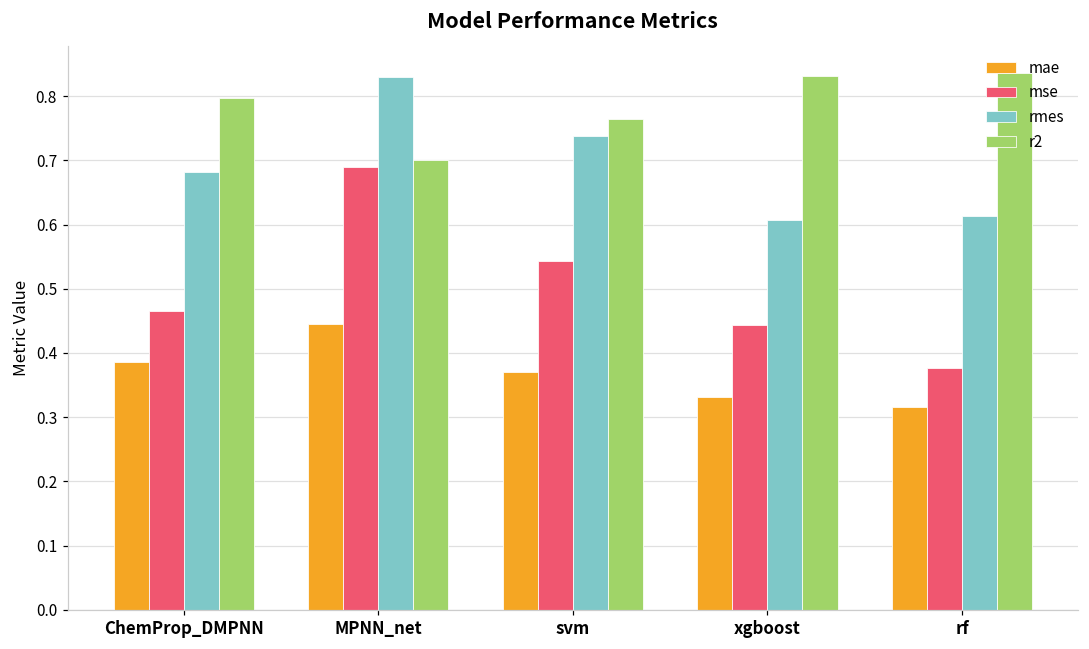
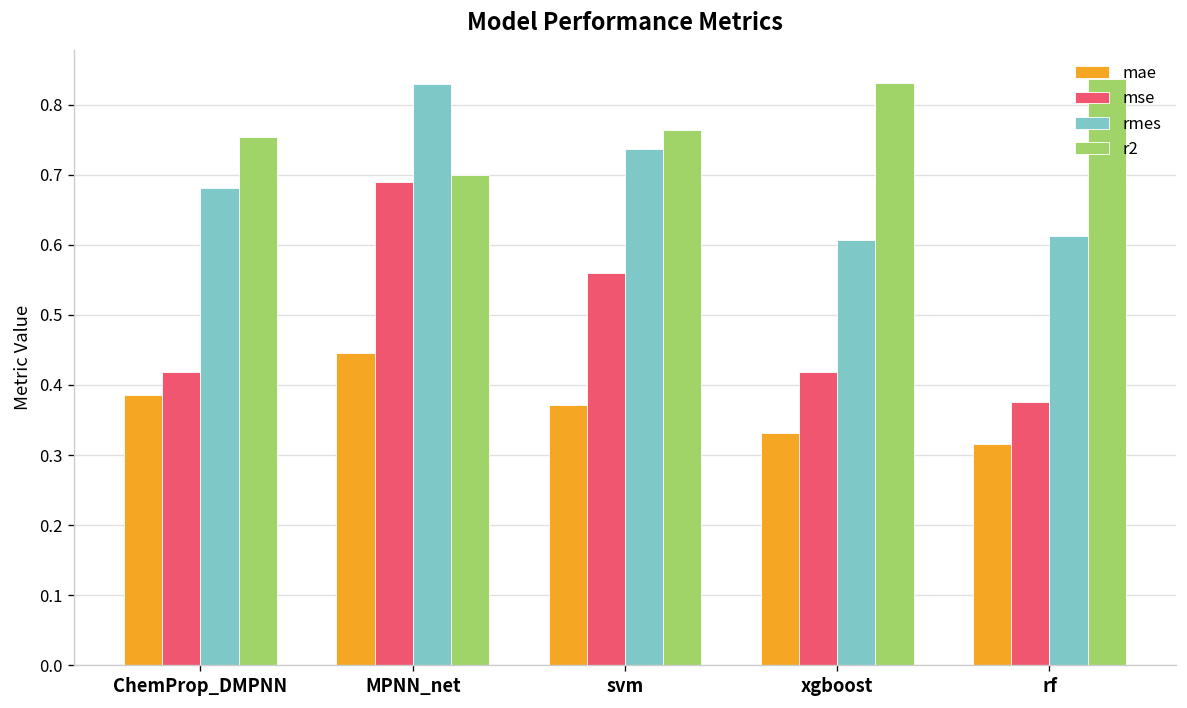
  {
    "mae": {
      "ChemProp_DMPNN": 0.39,
      "MPNN_net": 0.45,
      "svm": 0.37,
      "xgboost": 0.33,
      "rf": 0.32
    },
    "mse": {
-     "ChemProp_DMPNN": 0.46,
+     "ChemProp_DMPNN": 0.42,
      "MPNN_net": 0.69,
-     "svm": 0.54,
-     "xgboost": 0.44,
+     "svm": 0.56,
+     "xgboost": 0.42,
      "rf": 0.38
    },
    "rmes": {
      "ChemProp_DMPNN": 0.68,
      "MPNN_net": 0.83,
      "svm": 0.74,
      "xgboost": 0.61,
      "rf": 0.61
    },
    "r2": {
-     "ChemProp_DMPNN": 0.80,
+     "ChemProp_DMPNN": 0.75,
      "MPNN_net": 0.70,
      "svm": 0.76,
      "xgboost": 0.83,
      "rf": 0.84
    }
  }
